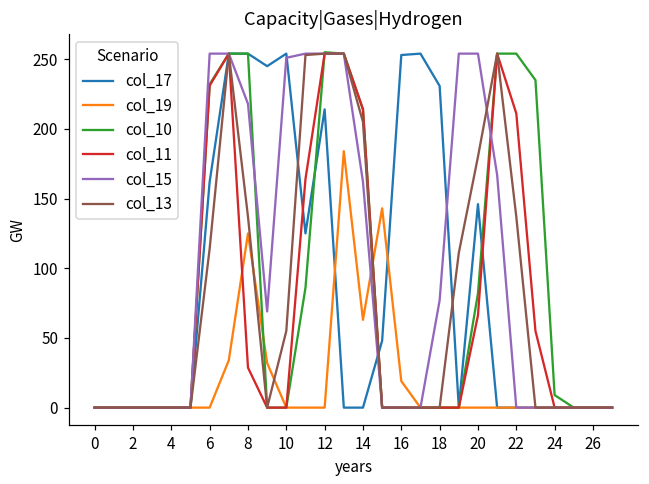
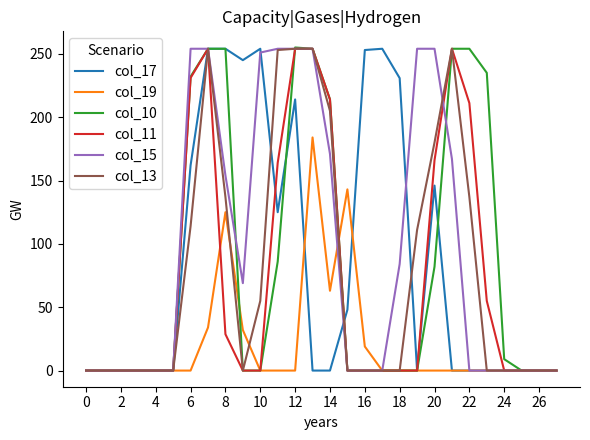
  {
    "col_17": {
      "6": 162,
      "10": 254,
      "12": 214,
      "14": 0,
      "16": 253,
      "18": 231,
      "20": 146
    },
    "col_19": {
      "6": 0,
      "8": 125,
      "12": 0,
      "14": 63,
      "16": 19,
      "20": 0
    },
    "col_10": {
      "20": 82,
      "22": 254,
      "24": 9
    },
    "col_11": {
      "8": 29,
-     "20": 66,
+     "20": 166,
      "22": 211
    },
    "col_15": {
      "6": 254,
-     "8": 218,
+     "8": 154,
      "10": 251,
-     "14": 162,
-     "18": 77,
+     "14": 171,
+     "18": 84,
      "20": 254
    },
    "col_13": {
      "6": 114,
      "8": 137,
      "10": 55,
      "14": 205,
      "20": 180,
      "22": 137
    }
  }
